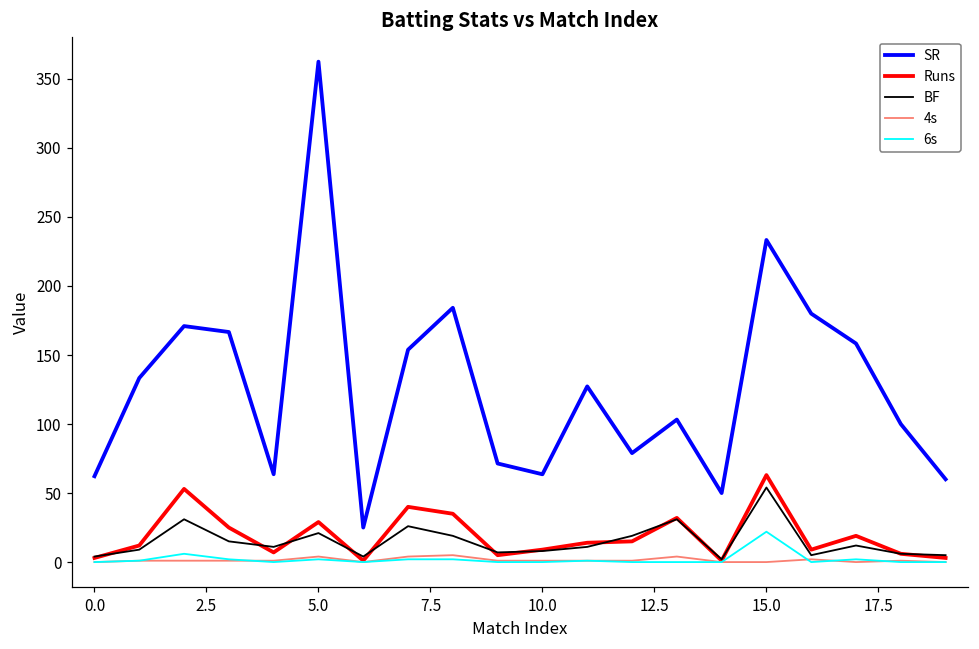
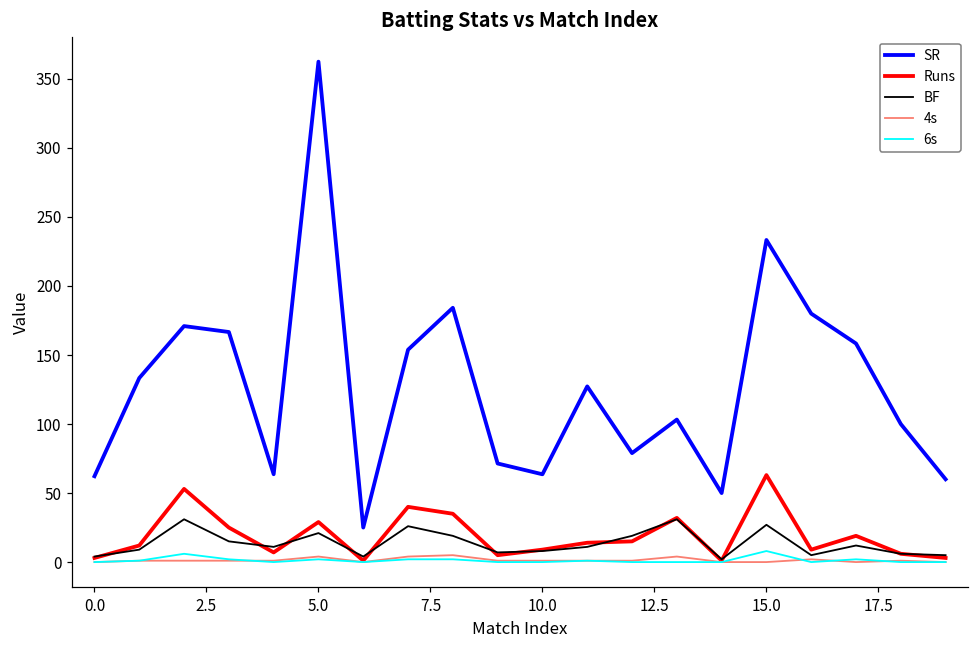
  {
    "SR": {
      "0.0": 62,
      "5.0": 363,
      "10.0": 64,
      "15.0": 233
    },
    "Runs": {
      "5.0": 29,
      "15.0": 63
    },
    "BF": {
      "5.0": 21,
-     "15.0": 54
+     "15.0": 27
    },
    "4s": {
      "15.0": 0
    },
    "6s": {
-     "15.0": 22
+     "15.0": 8
    }
  }
